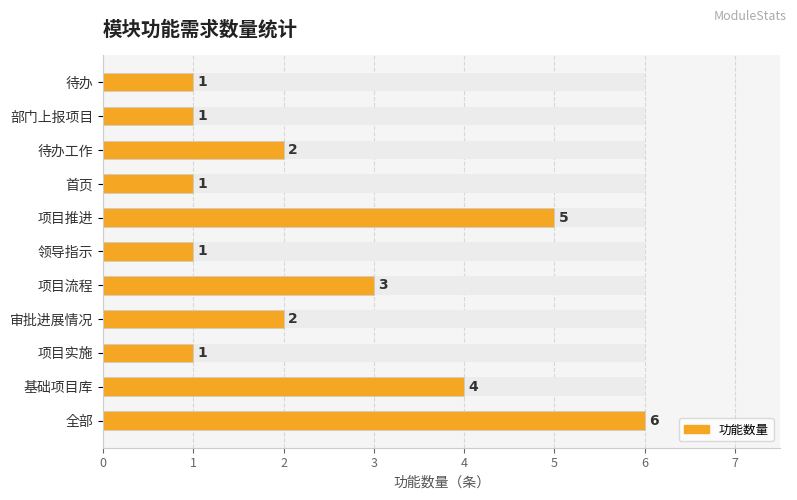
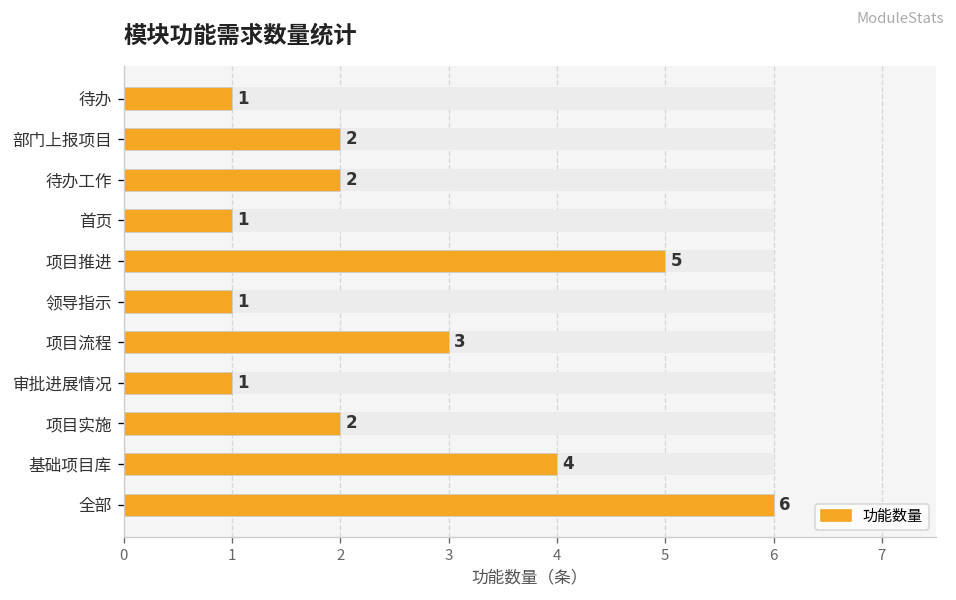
  {
    "功能数量": {
-     "部门上报项目": 1,
-     "审批进展情况": 2,
-     "项目实施": 1,
+     "部门上报项目": 2,
+     "审批进展情况": 1,
+     "项目实施": 2,
      "全部": 6
    }
  }
